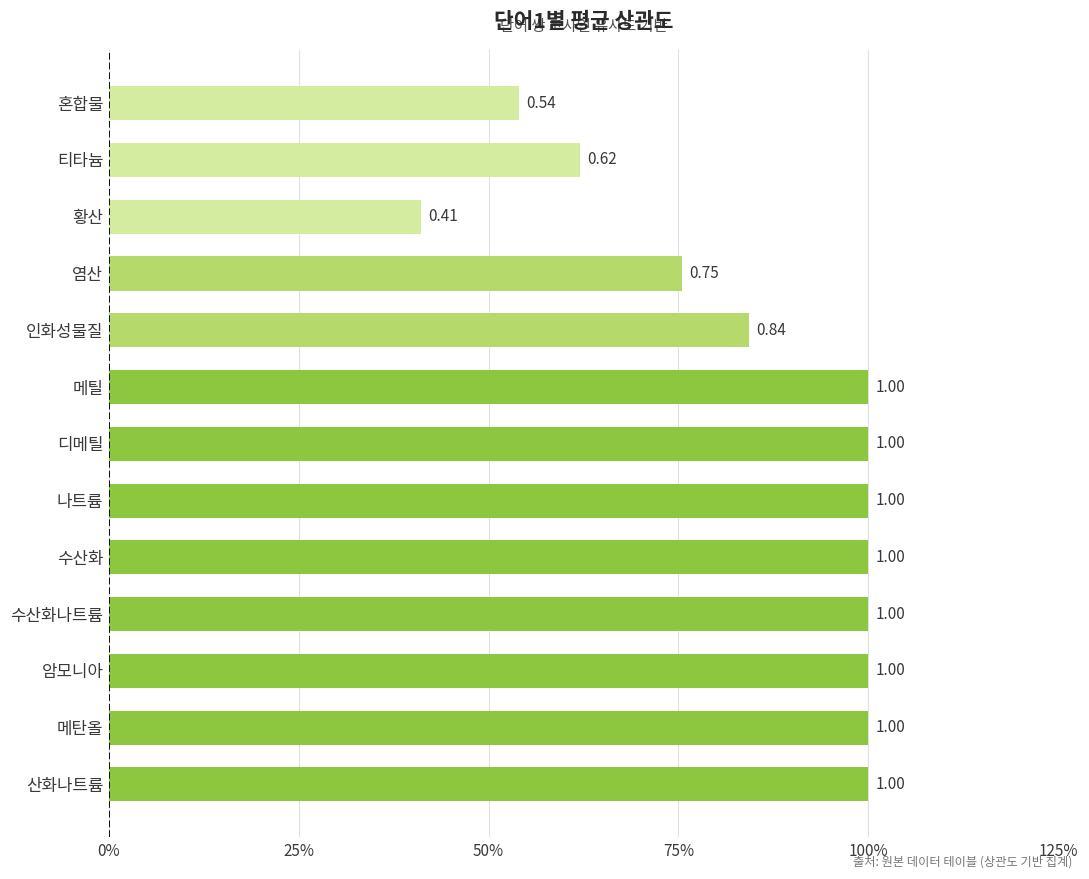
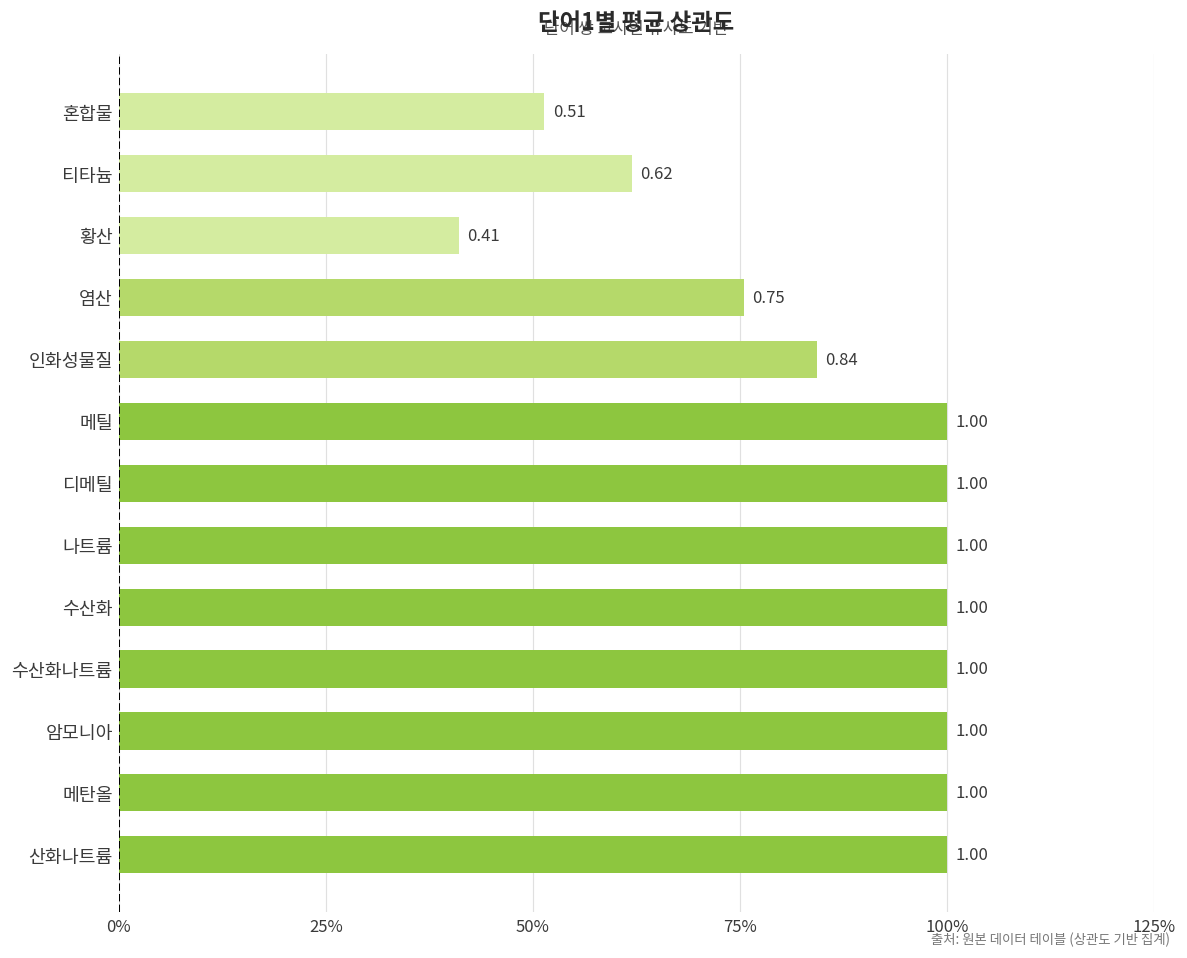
  {
-   "혼합물": 0.54,
+   "혼합물": 0.51,
    "티타늄": 0.62,
    "황산": 0.41,
    "염산": 0.75,
    "인화성물질": 0.84,
    "메틸": 1.00,
    "디메틸": 1.00,
    "나트륨": 1.00,
    "수산화": 1.00,
    "수산화나트륨": 1.00,
    "암모니아": 1.00,
    "메탄올": 1.00,
    "산화나트륨": 1.00
  }
